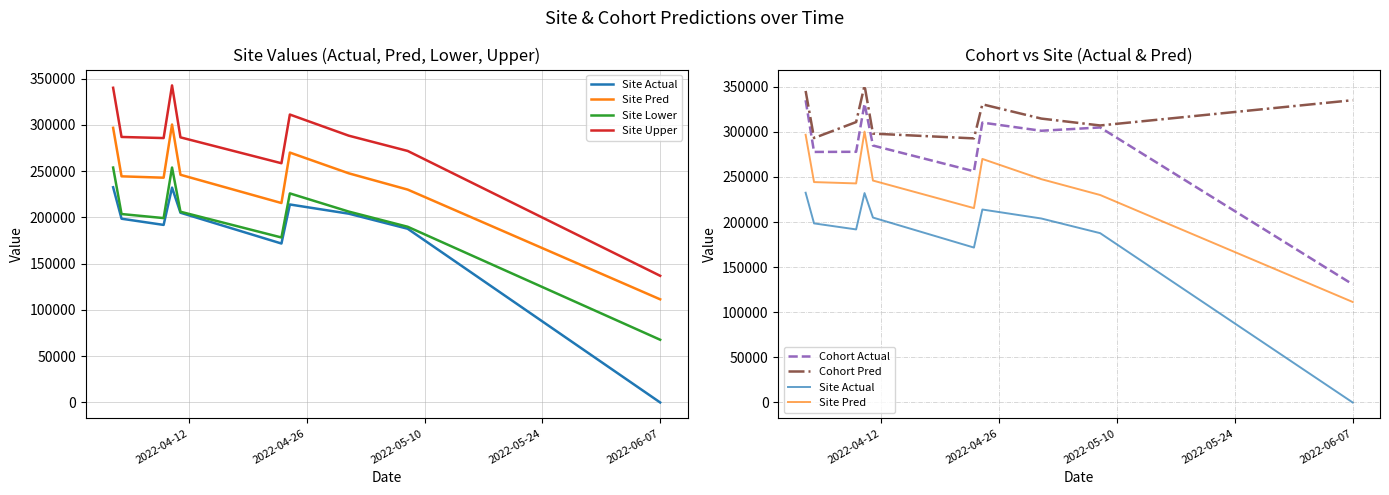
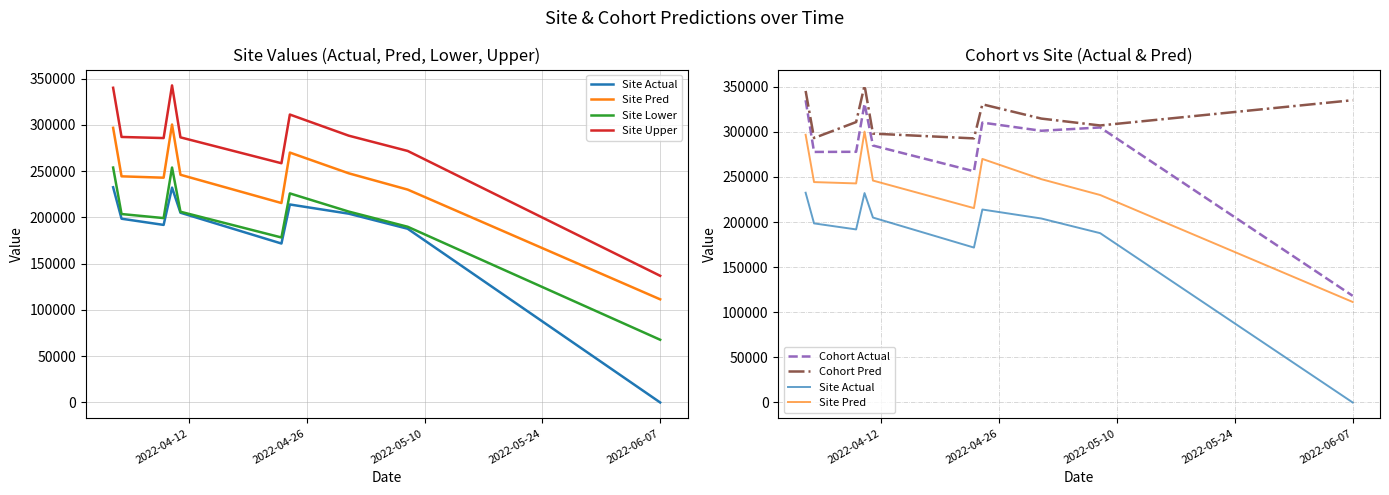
  {
    "Site Values (Actual, Pred, Lower, Upper)": {
      "Site Actual": {
        "2022-06-07": 0
      },
      "Site Pred": {
        "2022-06-07": 110000
      },
      "Site Lower": {
        "2022-06-07": 70000
      },
      "Site Upper": {
        "2022-06-07": 140000
      }
    },
    "Cohort vs Site (Actual & Pred)": {
      "Cohort Actual": {
-       "2022-06-07": 130000
+       "2022-06-07": 120000
      },
      "Cohort Pred": {
        "2022-06-07": 340000
      },
      "Site Actual": {
        "2022-06-07": 0
      },
      "Site Pred": {
        "2022-06-07": 110000
      }
    }
  }
